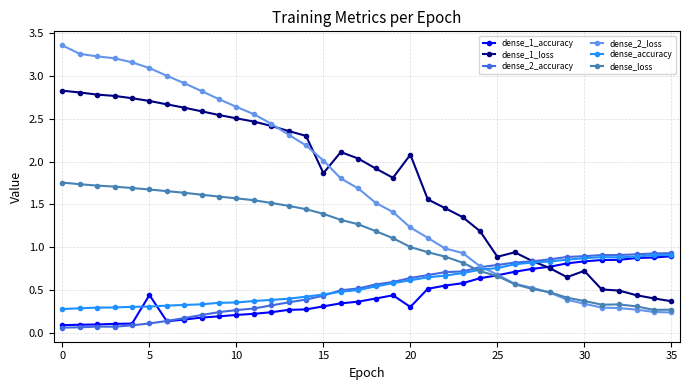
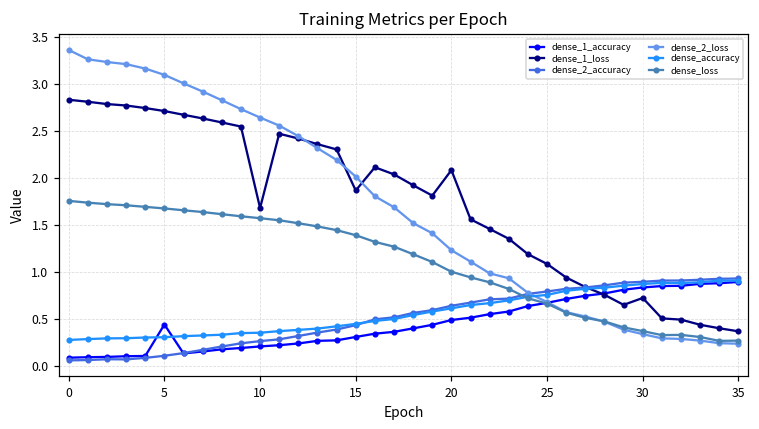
  {
    "dense_1_accuracy": {
      "5": 0.4,
      "10": 0.2,
      "15": 0.3,
-     "20": 0.3,
+     "20": 0.5,
      "30": 0.8
    },
    "dense_1_loss": {
      "0": 2.8,
      "5": 2.7,
-     "10": 2.5,
+     "10": 1.7,
      "15": 1.9,
      "20": 2.1,
-     "25": 0.9,
+     "25": 1.1,
      "30": 0.7,
      "35": 0.4
    },
    "dense_accuracy": {
      "0": 0.3,
      "5": 0.3,
      "10": 0.4,
      "25": 0.8
    }
  }
